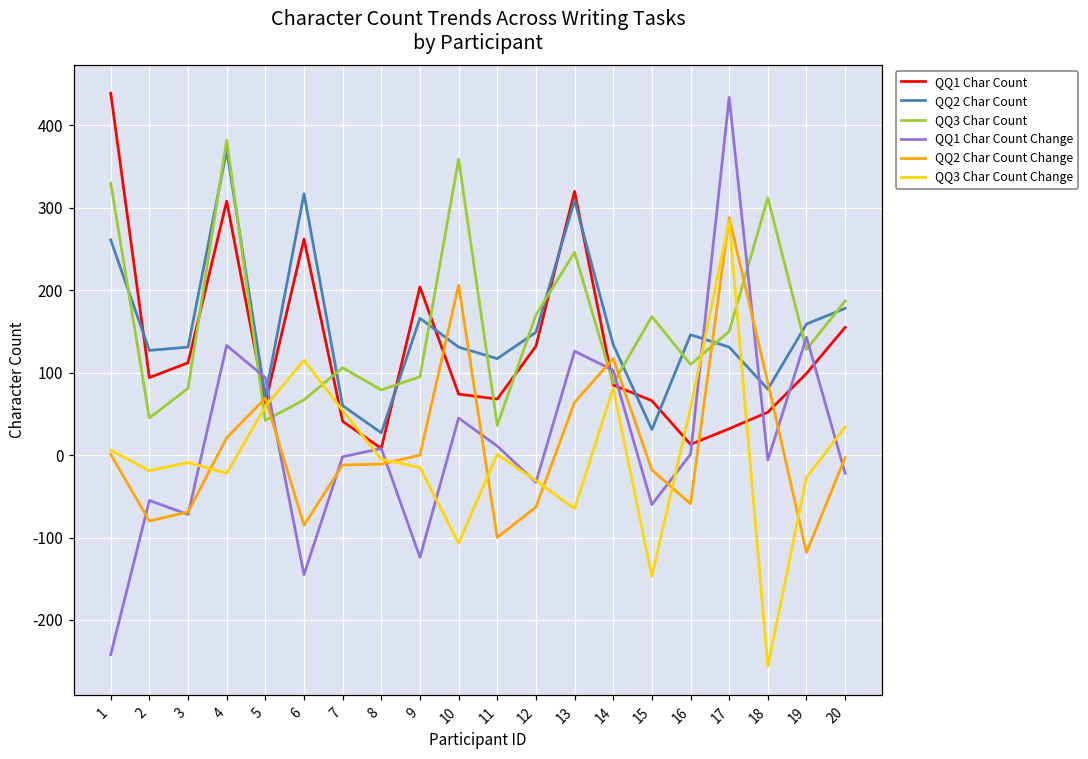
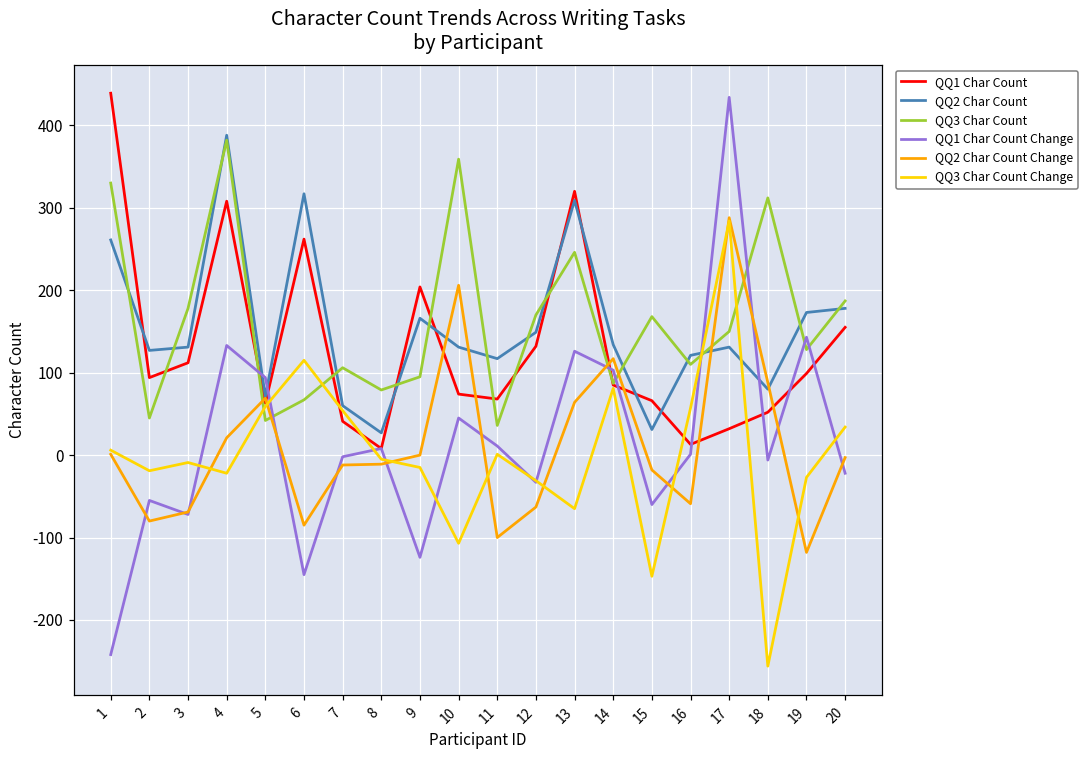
  {
    "QQ1 Char Count": {
      "1": 440,
      "2": 90,
      "3": 110,
      "4": 310,
      "5": 60,
      "6": 260,
      "7": 40,
      "9": 200,
      "10": 70,
      "11": 70,
      "12": 130,
      "13": 320,
      "15": 70,
      "16": 10,
      "17": 30,
      "18": 50,
      "19": 100,
      "20": 160
    },
    "QQ2 Char Count": {
      "1": 260,
      "2": 130,
      "3": 130,
-     "4": 370,
+     "4": 390,
      "6": 320,
      "7": 60,
      "8": 30,
      "9": 170,
      "10": 130,
      "11": 120,
      "12": 150,
      "13": 310,
      "14": 130,
      "15": 30,
-     "16": 150,
+     "16": 120,
      "17": 130,
      "18": 80,
-     "19": 160,
+     "19": 170,
      "20": 180
    },
    "QQ3 Char Count": {
      "1": 330,
      "2": 50,
-     "3": 80,
+     "3": 180,
      "4": 380,
      "5": 40,
      "6": 70,
      "7": 110,
      "8": 80,
      "9": 100,
      "10": 360,
      "11": 40,
      "12": 170,
      "13": 250,
      "15": 170,
      "16": 110,
      "17": 150,
      "18": 310,
      "19": 130,
      "20": 190
    },
    "QQ1 Char Count Change": {
      "1": -240,
      "2": -60,
      "4": 130,
      "5": 90,
      "6": -150,
      "7": 0,
      "9": -120,
      "10": 50,
      "11": 10,
      "13": 130,
      "14": 100,
      "15": -60,
      "16": 0,
      "17": 430,
      "18": -10,
      "19": 140,
      "20": -20
    }
  }
